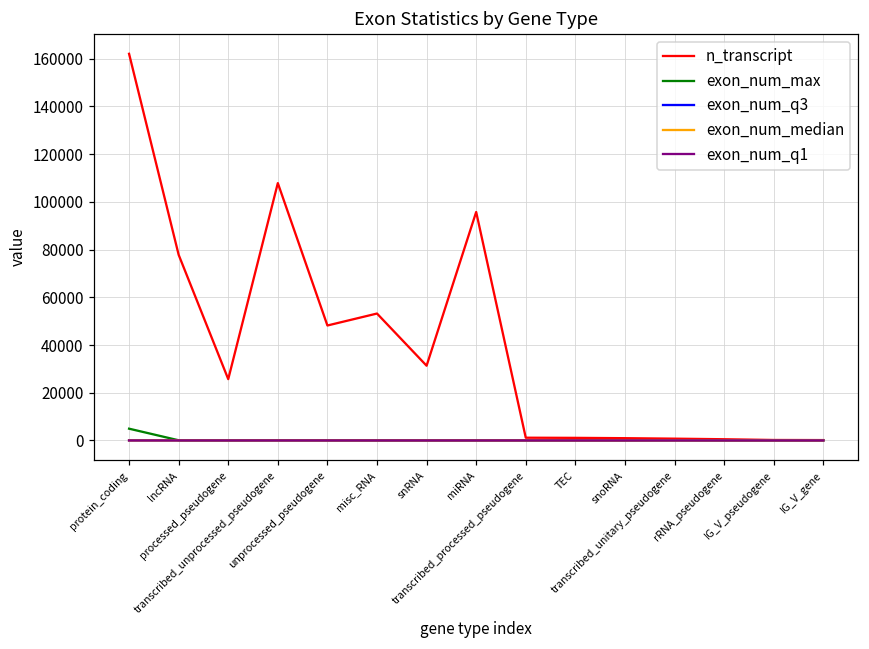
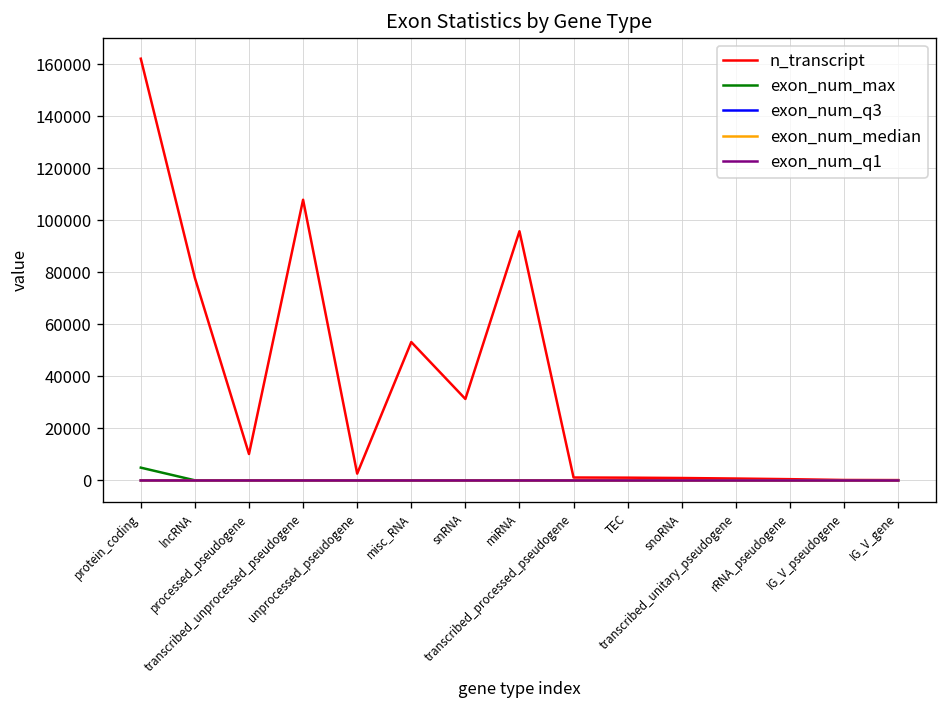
  {
    "n_transcript": {
      "protein_coding": 162000,
      "lncRNA": 78000,
-     "processed_pseudogene": 26000,
+     "processed_pseudogene": 10000,
      "transcribed_unprocessed_pseudogene": 108000,
-     "unprocessed_pseudogene": 48000,
+     "unprocessed_pseudogene": 3000,
      "misc_RNA": 53000,
      "snRNA": 31000,
      "miRNA": 96000
    },
    "exon_num_max": {
      "protein_coding": 5000
    },
    "exon_num_q1": {
      "protein_coding": 0
    }
  }
